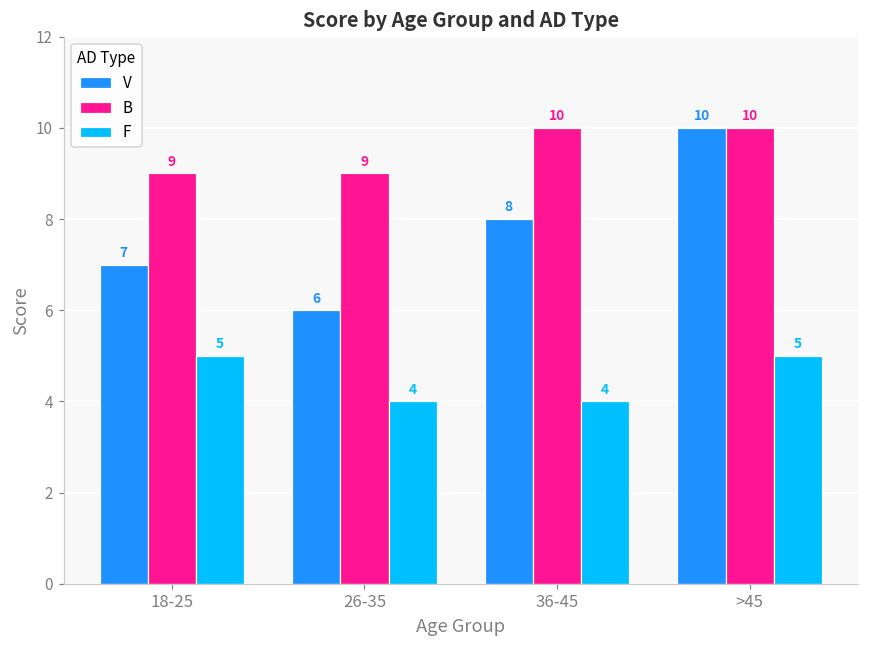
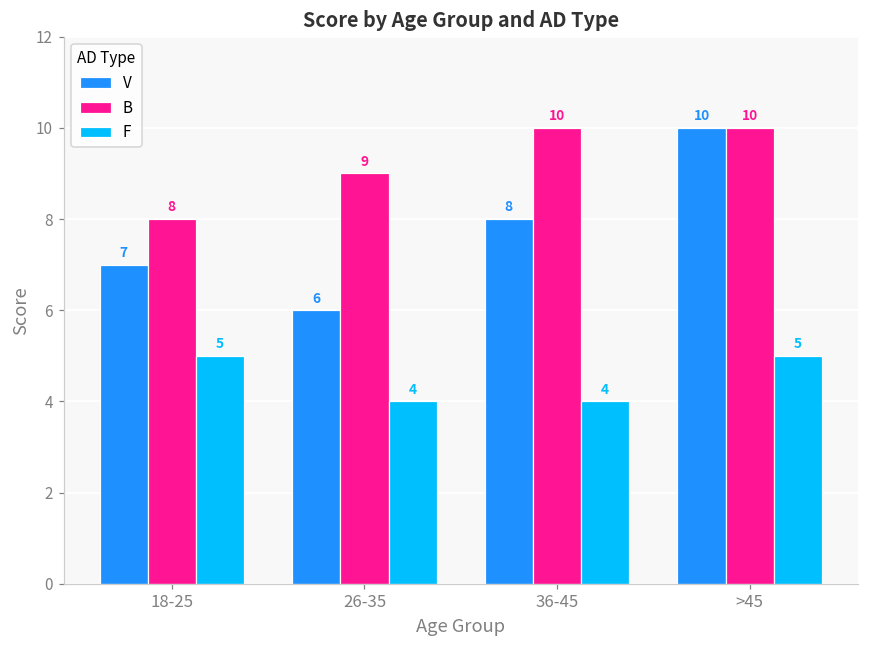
  {
    "B": {
-     "18-25": 9,
+     "18-25": 8,
      "26-35": 9,
      "36-45": 10,
      ">45": 10
    }
  }
